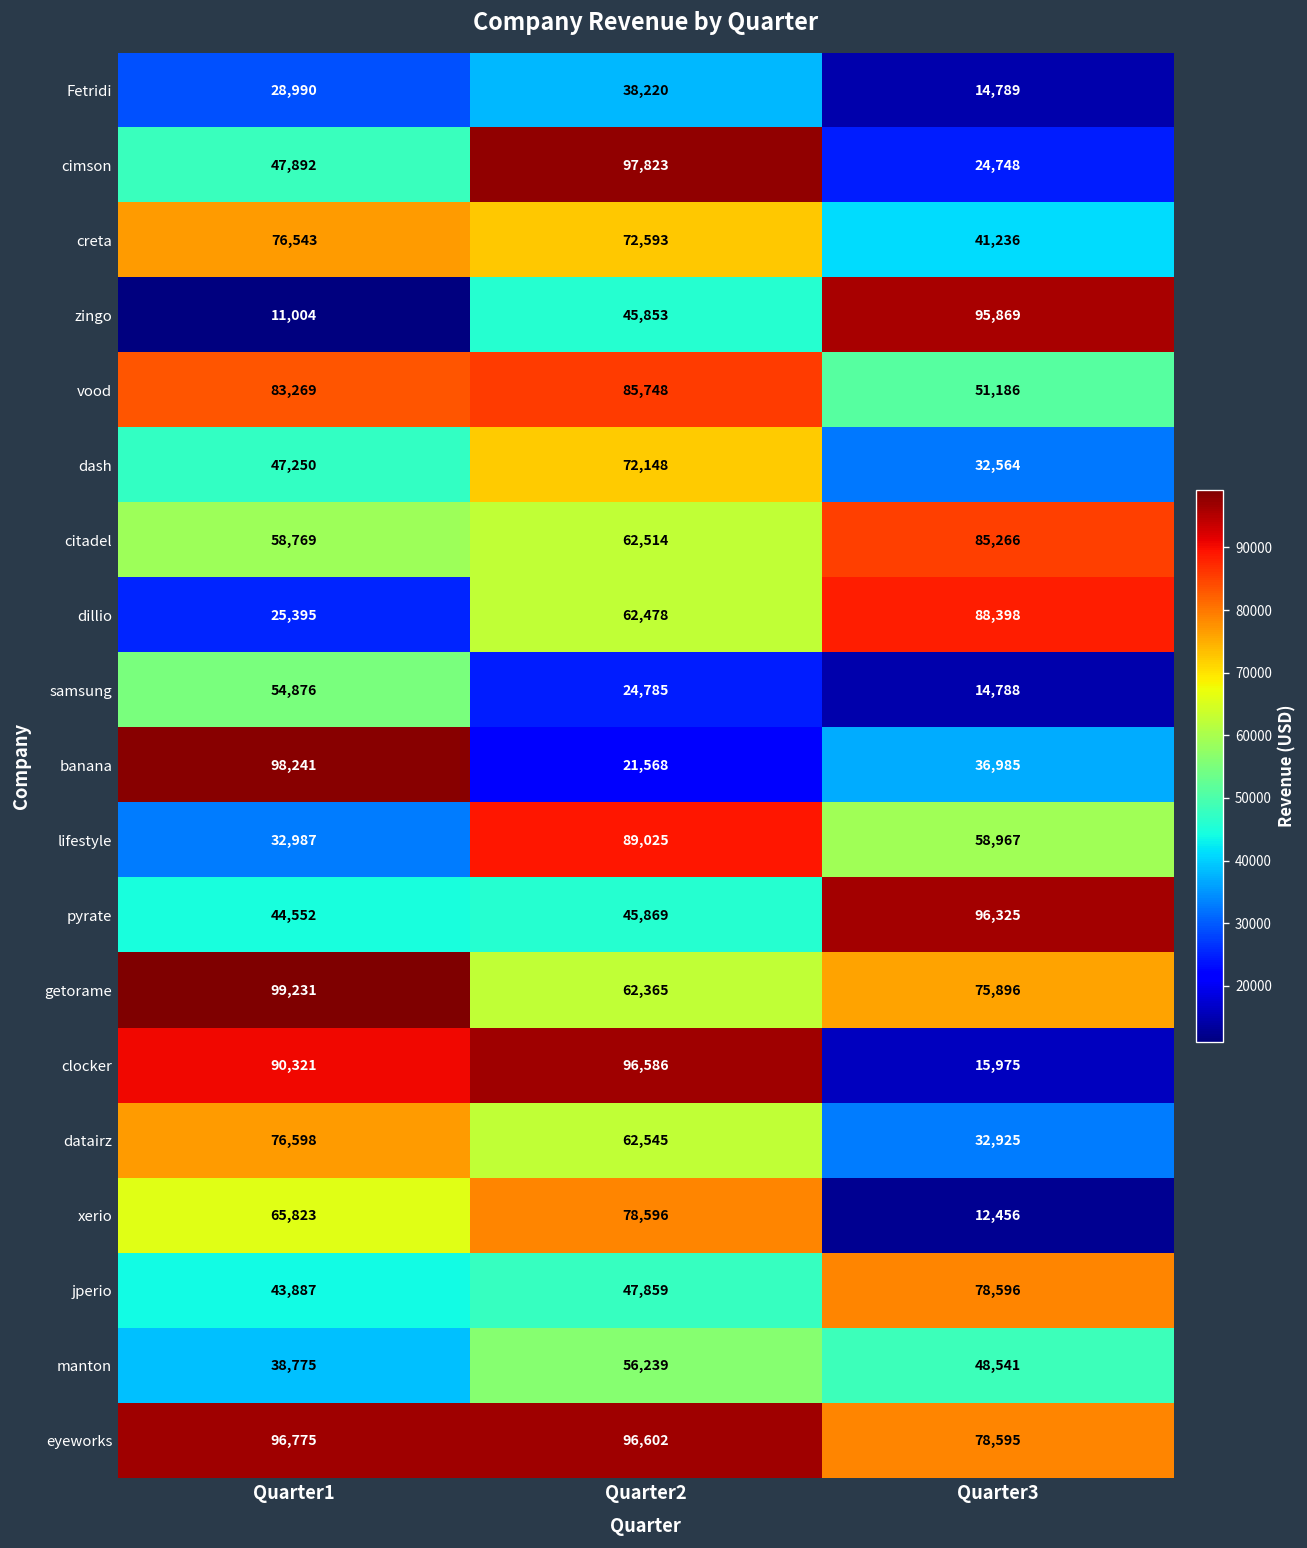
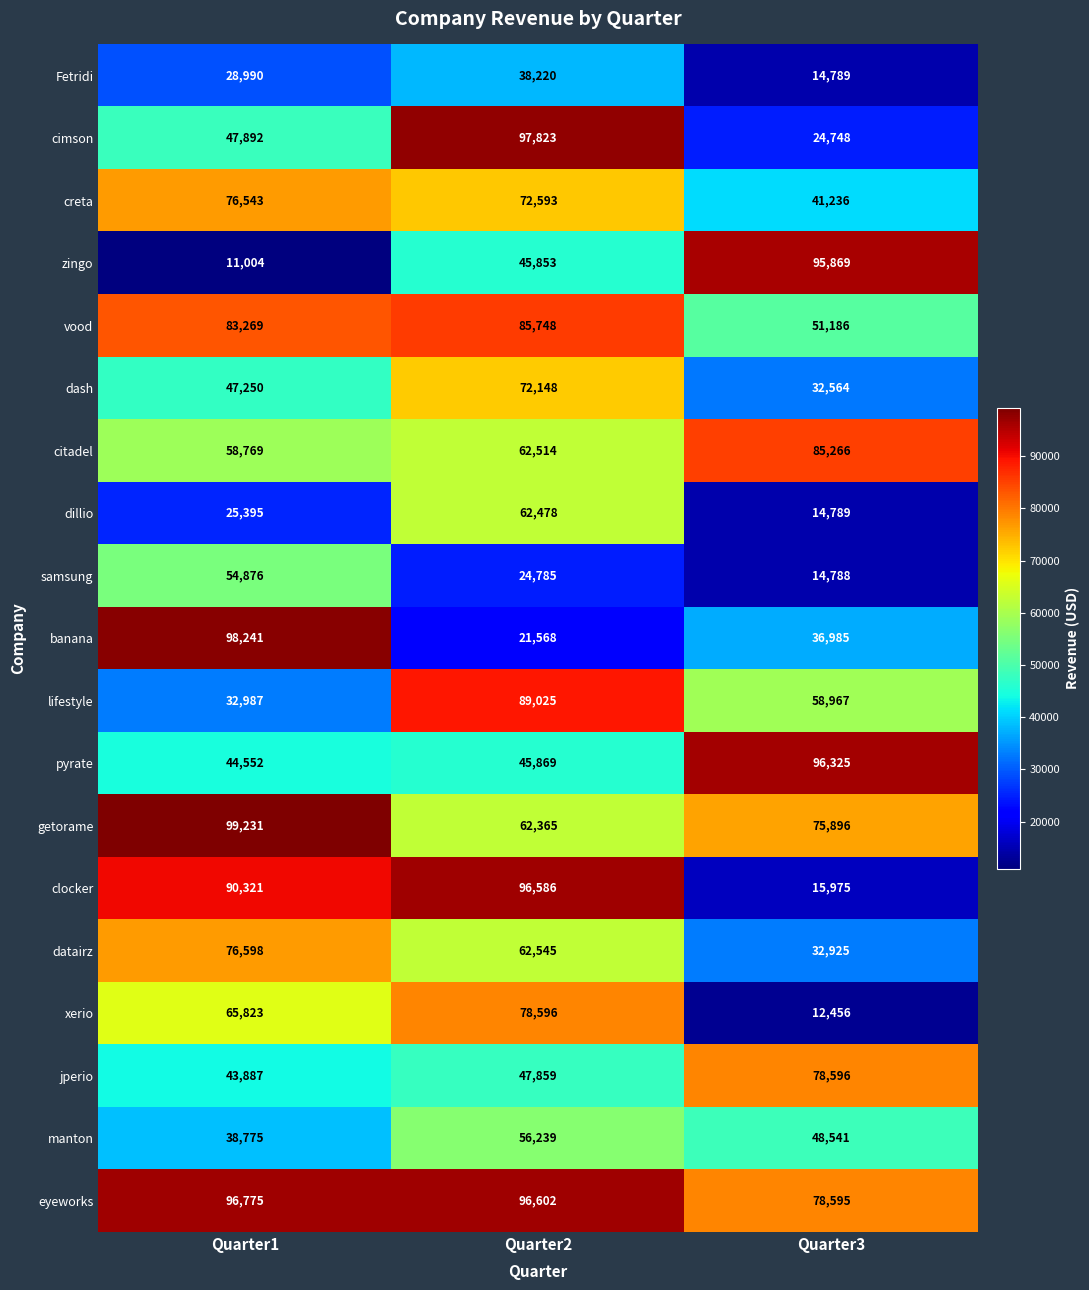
  {
    "Fetridi": {
      "Quarter1": "28,990",
      "Quarter2": "38,220",
      "Quarter3": "14,789"
    },
    "cimson": {
      "Quarter1": "47,892",
      "Quarter2": "97,823",
      "Quarter3": "24,748"
    },
    "creta": {
      "Quarter1": "76,543",
      "Quarter2": "72,593",
      "Quarter3": "41,236"
    },
    "zingo": {
      "Quarter1": "11,004",
      "Quarter2": "45,853",
      "Quarter3": "95,869"
    },
    "vood": {
      "Quarter1": "83,269",
      "Quarter2": "85,748",
      "Quarter3": "51,186"
    },
    "dash": {
      "Quarter1": "47,250",
      "Quarter2": "72,148",
      "Quarter3": "32,564"
    },
    "citadel": {
      "Quarter1": "58,769",
      "Quarter2": "62,514",
      "Quarter3": "85,266"
    },
    "dillio": {
      "Quarter1": "25,395",
      "Quarter2": "62,478",
-     "Quarter3": "88,398"
+     "Quarter3": "14,789"
    },
    "samsung": {
      "Quarter1": "54,876",
      "Quarter2": "24,785",
      "Quarter3": "14,788"
    },
    "banana": {
      "Quarter1": "98,241",
      "Quarter2": "21,568",
      "Quarter3": "36,985"
    },
    "lifestyle": {
      "Quarter1": "32,987",
      "Quarter2": "89,025",
      "Quarter3": "58,967"
    },
    "pyrate": {
      "Quarter1": "44,552",
      "Quarter2": "45,869",
      "Quarter3": "96,325"
    },
    "getorame": {
      "Quarter1": "99,231",
      "Quarter2": "62,365",
      "Quarter3": "75,896"
    },
    "clocker": {
      "Quarter1": "90,321",
      "Quarter2": "96,586",
      "Quarter3": "15,975"
    },
    "datairz": {
      "Quarter1": "76,598",
      "Quarter2": "62,545",
      "Quarter3": "32,925"
    },
    "xerio": {
      "Quarter1": "65,823",
      "Quarter2": "78,596",
      "Quarter3": "12,456"
    },
    "jperio": {
      "Quarter1": "43,887",
      "Quarter2": "47,859",
      "Quarter3": "78,596"
    },
    "manton": {
      "Quarter1": "38,775",
      "Quarter2": "56,239",
      "Quarter3": "48,541"
    },
    "eyeworks": {
      "Quarter1": "96,775",
      "Quarter2": "96,602",
      "Quarter3": "78,595"
    }
  }
